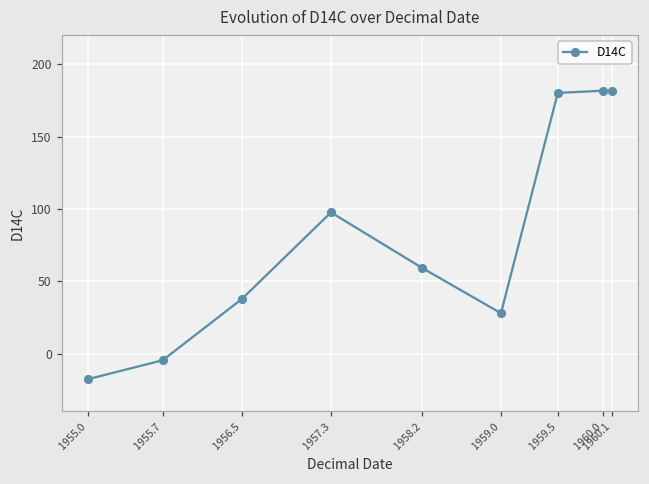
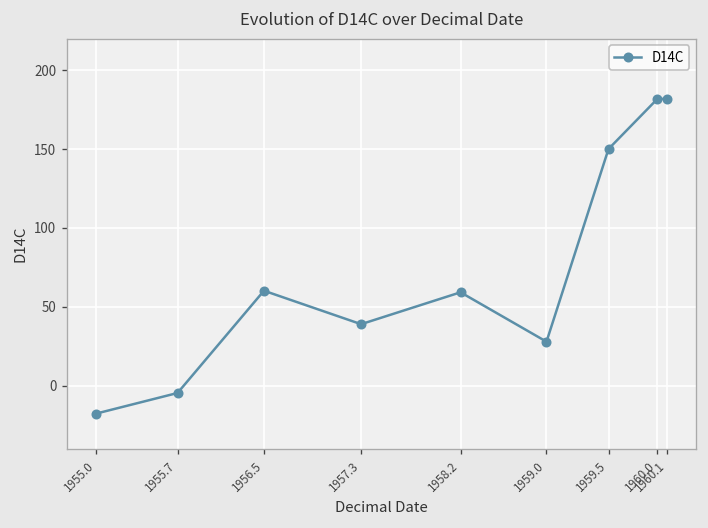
  {
    "1955.0": -18,
    "1955.7": -5,
-   "1956.5": 38,
-   "1957.3": 98,
+   "1956.5": 60,
+   "1957.3": 39,
    "1958.2": 59,
    "1959.0": 28,
-   "1959.5": 180,
+   "1959.5": 150,
    "1960.0": 182,
    "1960.1": 182
  }
